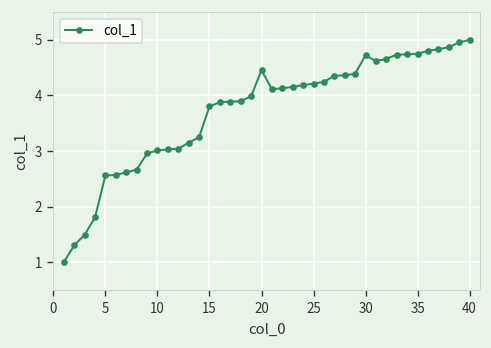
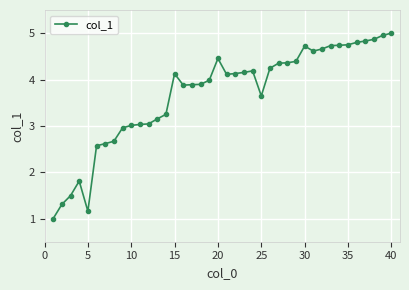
  {
-   "5": 2.6,
+   "5": 1.2,
    "10": 3.0,
-   "15": 3.8,
+   "15": 4.1,
    "20": 4.5,
-   "25": 4.2,
+   "25": 3.6,
    "30": 4.7,
    "35": 4.7,
    "40": 5.0
  }
